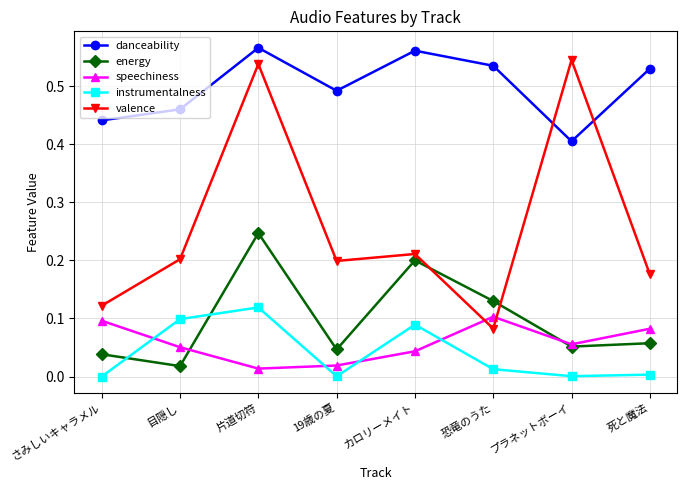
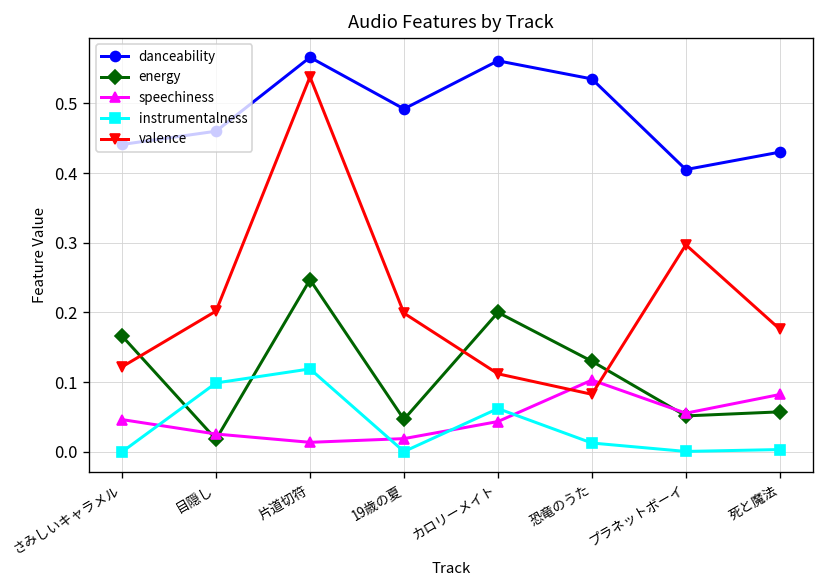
  {
    "danceability": {
      "さみしいキャラメル": 0.44,
      "片道切符": 0.57,
      "19歳の夏": 0.49,
      "カロリーメイト": 0.56,
      "恐竜のうた": 0.54,
      "プラネットボーイ": 0.41,
-     "死と魔法": 0.53
+     "死と魔法": 0.43
    },
    "energy": {
-     "さみしいキャラメル": 0.04,
+     "さみしいキャラメル": 0.17,
      "目隠し": 0.02,
      "片道切符": 0.25,
      "19歳の夏": 0.05,
      "カロリーメイト": 0.20,
      "恐竜のうた": 0.13,
      "死と魔法": 0.06
    },
    "speechiness": {
-     "さみしいキャラメル": 0.10,
-     "目隠し": 0.05,
+     "さみしいキャラメル": 0.05,
+     "目隠し": 0.03,
      "片道切符": 0.01,
      "19歳の夏": 0.02,
      "カロリーメイト": 0.04,
      "恐竜のうた": 0.10,
      "死と魔法": 0.08
    },
    "instrumentalness": {
      "さみしいキャラメル": 0.00,
      "目隠し": 0.10,
      "片道切符": 0.12,
      "19歳の夏": 0.00,
-     "カロリーメイト": 0.09,
+     "カロリーメイト": 0.06,
      "恐竜のうた": 0.01,
      "プラネットボーイ": 0.00,
      "死と魔法": 0.00
    },
    "valence": {
      "さみしいキャラメル": 0.12,
      "目隠し": 0.20,
      "片道切符": 0.54,
      "19歳の夏": 0.20,
-     "カロリーメイト": 0.21,
+     "カロリーメイト": 0.11,
      "恐竜のうた": 0.08,
-     "プラネットボーイ": 0.55,
+     "プラネットボーイ": 0.30,
      "死と魔法": 0.18
    }
  }
